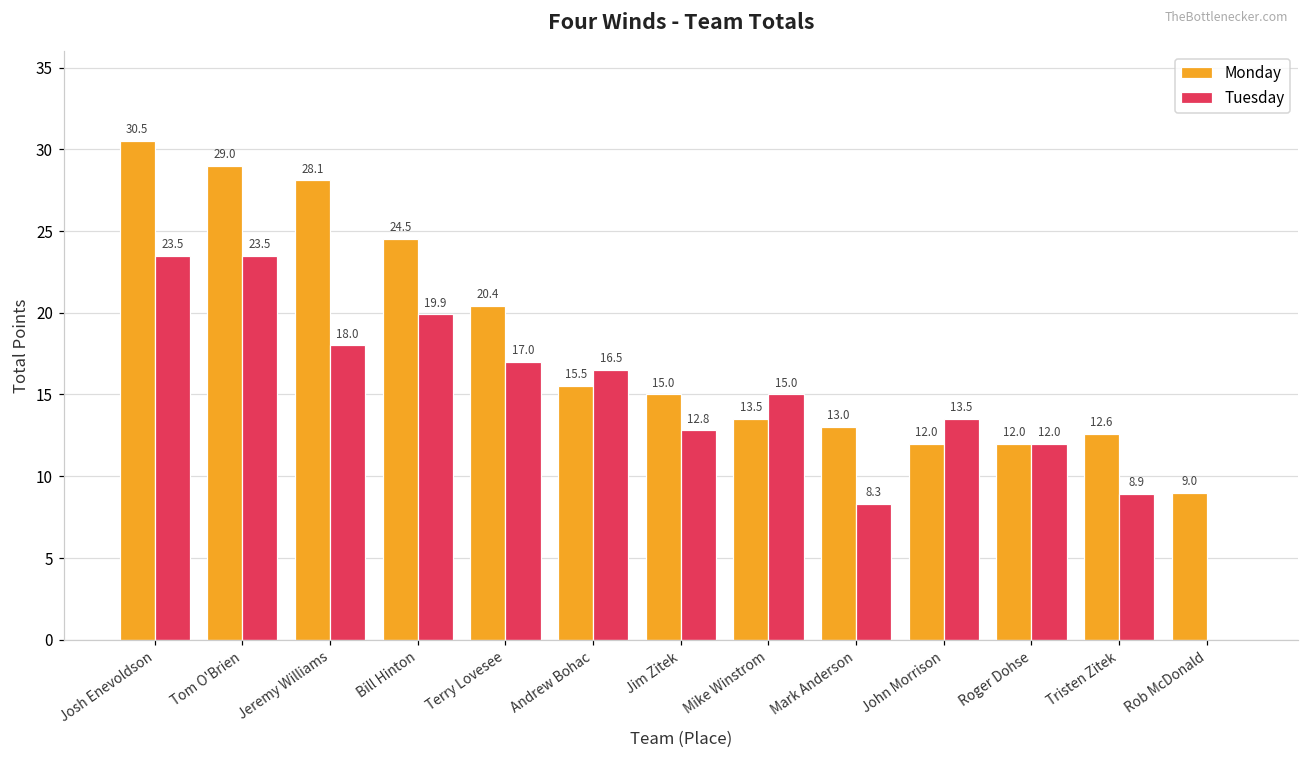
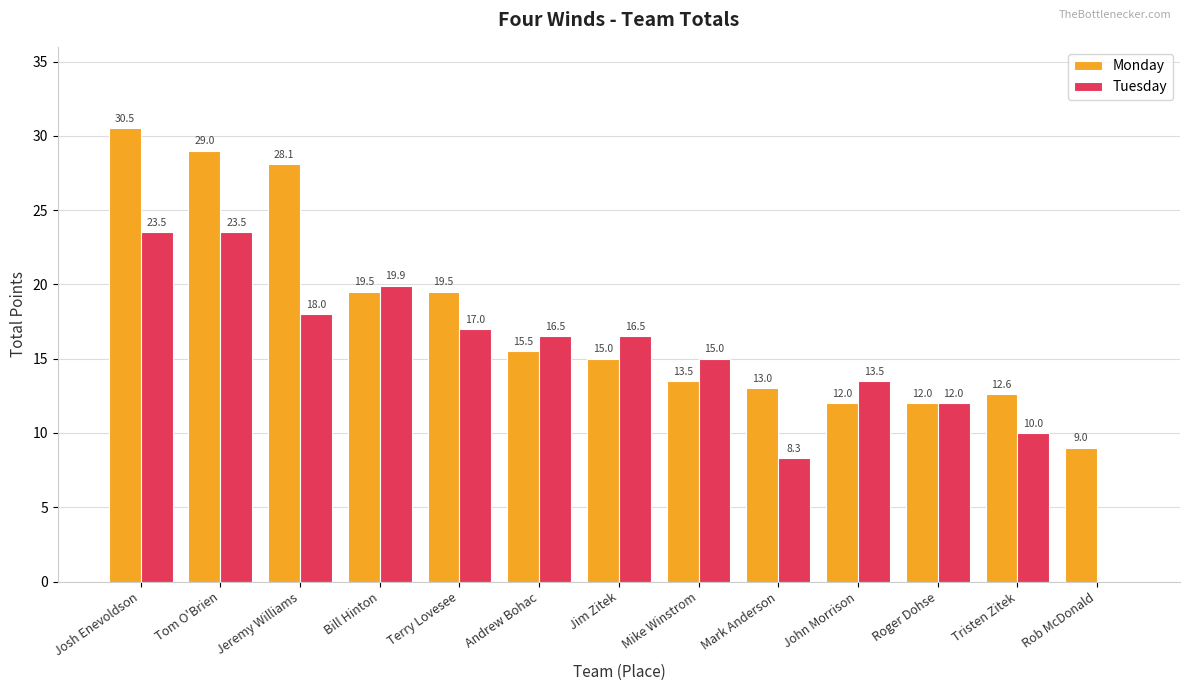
  {
    "Monday": {
      "Josh Enevoldson": 30.5,
      "Tom O'Brien": 29.0,
      "Jeremy Williams": 28.1,
-     "Bill Hinton": 24.5,
-     "Terry Lovesee": 20.4,
+     "Bill Hinton": 19.5,
+     "Terry Lovesee": 19.5,
      "Andrew Bohac": 15.5,
      "Jim Zitek": 15.0,
      "Mike Winstrom": 13.5,
      "Mark Anderson": 13.0,
      "John Morrison": 12.0,
      "Roger Dohse": 12.0,
      "Tristen Zitek": 12.6,
      "Rob McDonald": 9.0
    },
    "Tuesday": {
      "Josh Enevoldson": 23.5,
      "Tom O'Brien": 23.5,
      "Jeremy Williams": 18.0,
      "Bill Hinton": 19.9,
      "Terry Lovesee": 17.0,
      "Andrew Bohac": 16.5,
-     "Jim Zitek": 12.8,
+     "Jim Zitek": 16.5,
      "Mike Winstrom": 15.0,
      "Mark Anderson": 8.3,
      "John Morrison": 13.5,
      "Roger Dohse": 12.0,
-     "Tristen Zitek": 8.9
+     "Tristen Zitek": 10.0
    }
  }
